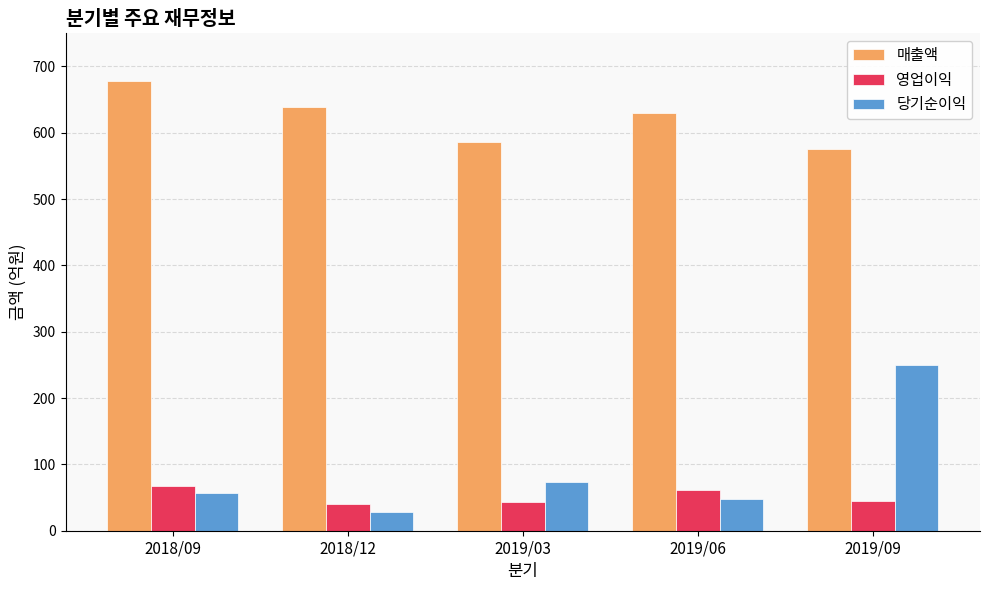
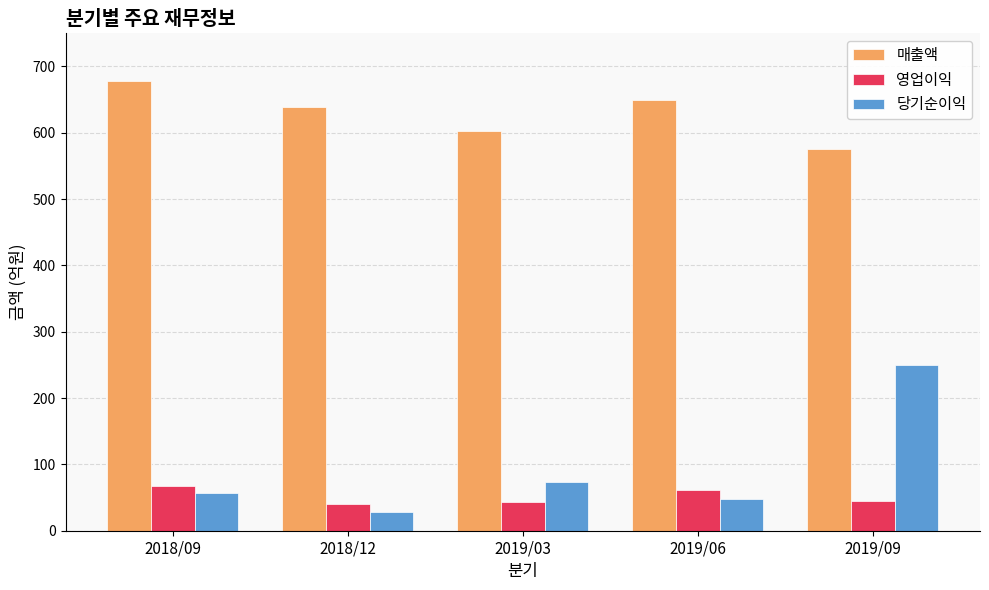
  {
    "매출액": {
      "2018/09": 680,
      "2018/12": 640,
-     "2019/03": 590,
-     "2019/06": 630,
+     "2019/03": 600,
+     "2019/06": 650,
      "2019/09": 580
    },
    "영업이익": {
      "2018/09": 70,
      "2018/12": 40,
      "2019/03": 40,
      "2019/06": 60,
      "2019/09": 50
    },
    "당기순이익": {
      "2018/09": 60,
      "2018/12": 30,
      "2019/03": 70,
      "2019/06": 50,
      "2019/09": 250
    }
  }
